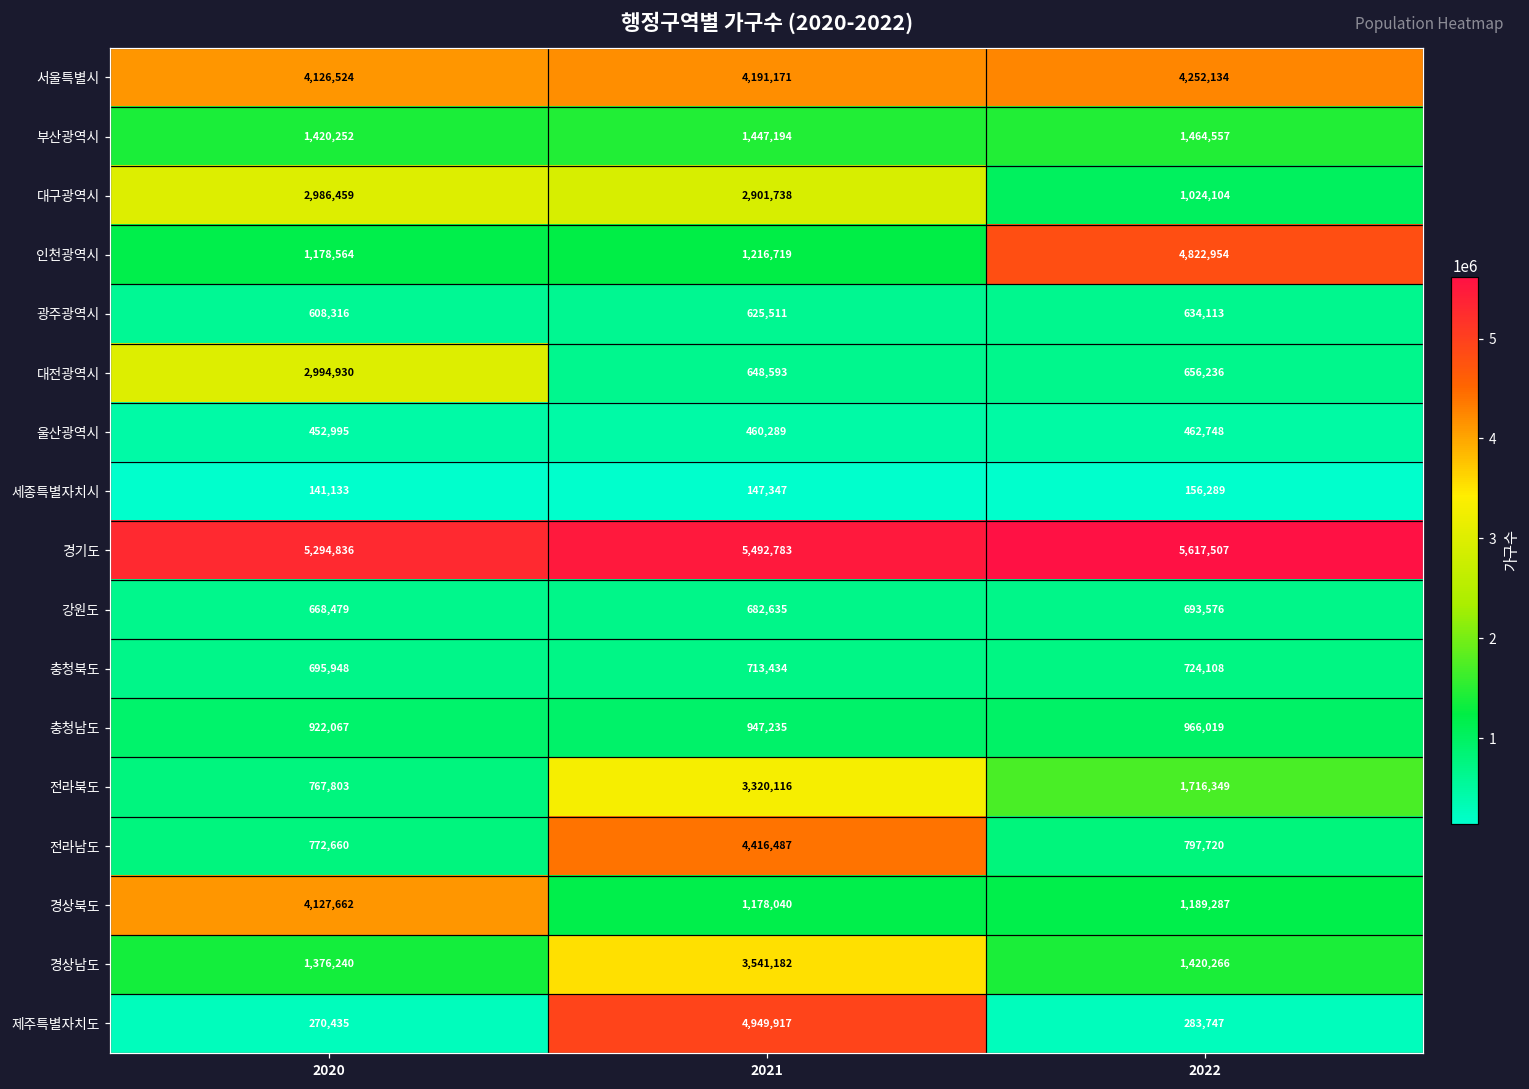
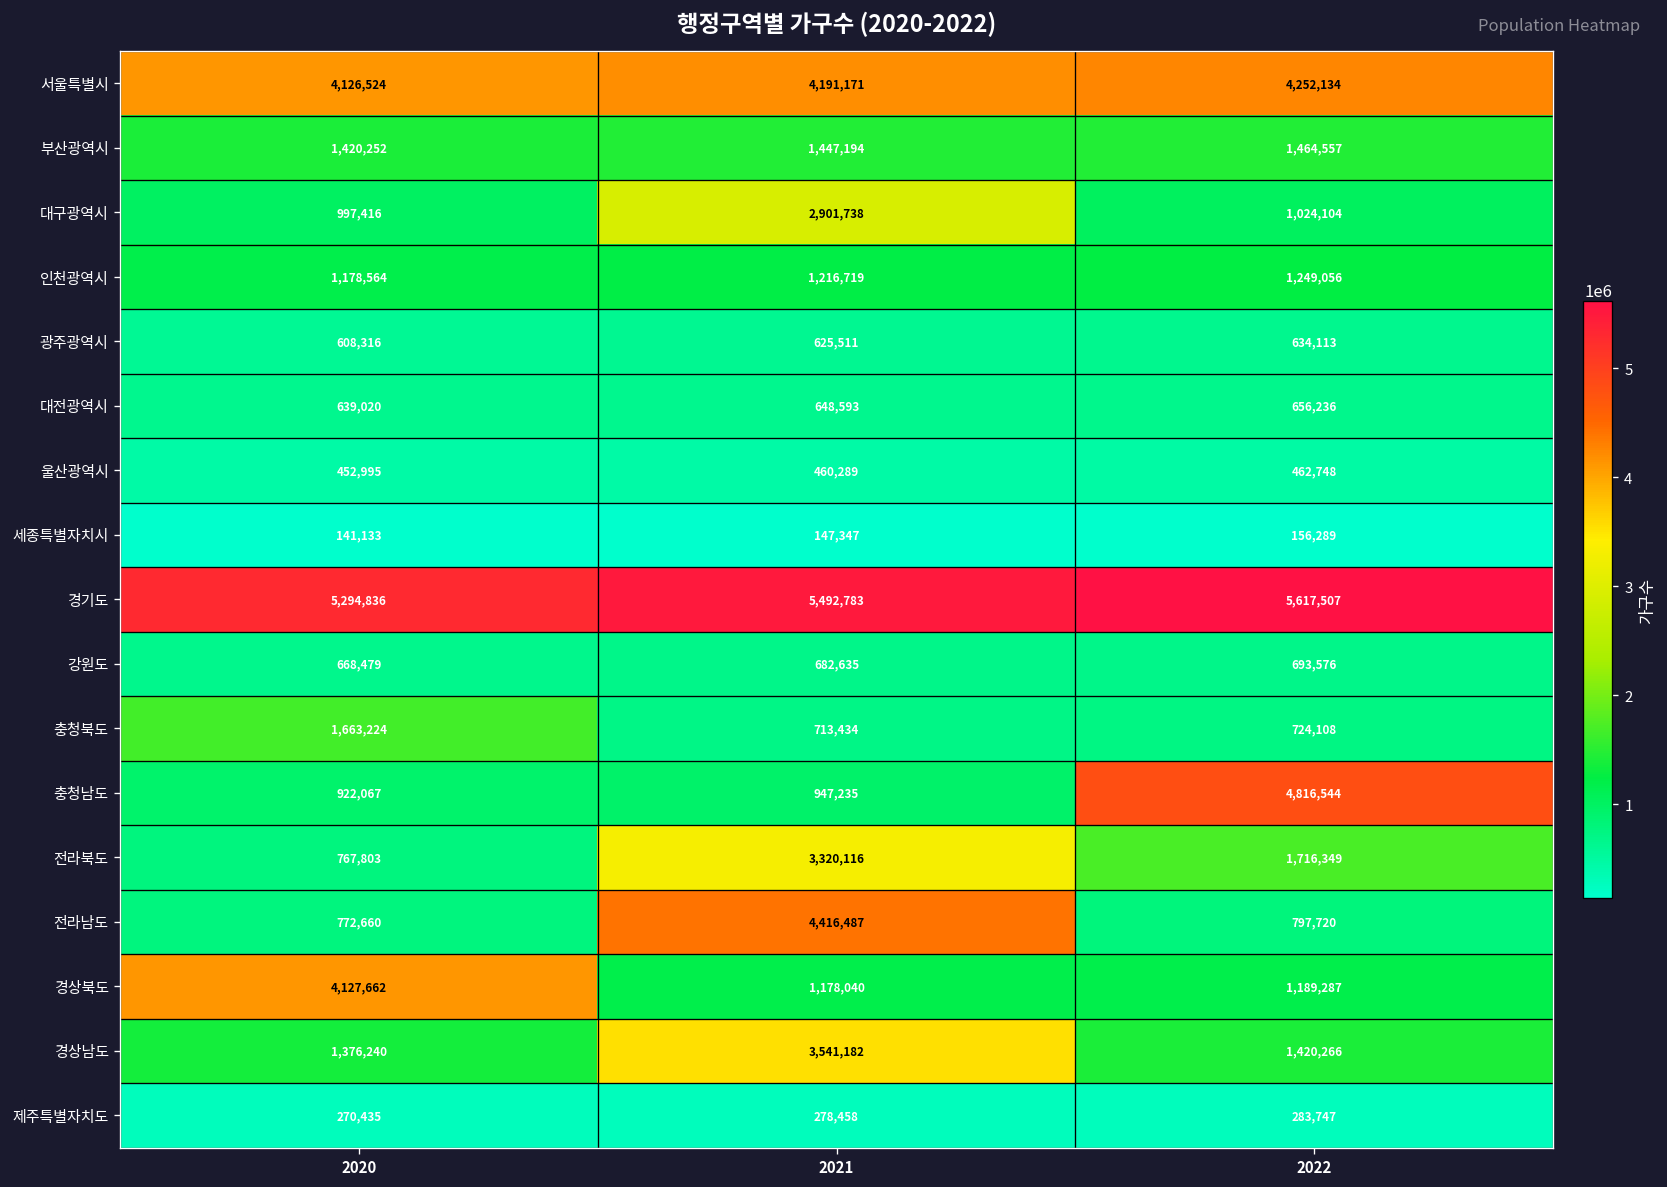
  {
    "서울특별시": {
      "2020": "4,126,524",
      "2021": "4,191,171",
      "2022": "4,252,134"
    },
    "부산광역시": {
      "2020": "1,420,252",
      "2021": "1,447,194",
      "2022": "1,464,557"
    },
    "대구광역시": {
-     "2020": "2,986,459",
+     "2020": "997,416",
      "2021": "2,901,738",
      "2022": "1,024,104"
    },
    "인천광역시": {
      "2020": "1,178,564",
      "2021": "1,216,719",
-     "2022": "4,822,954"
+     "2022": "1,249,056"
    },
    "광주광역시": {
      "2020": "608,316",
      "2021": "625,511",
      "2022": "634,113"
    },
    "대전광역시": {
-     "2020": "2,994,930",
+     "2020": "639,020",
      "2021": "648,593",
      "2022": "656,236"
    },
    "울산광역시": {
      "2020": "452,995",
      "2021": "460,289",
      "2022": "462,748"
    },
    "세종특별자치시": {
      "2020": "141,133",
      "2021": "147,347",
      "2022": "156,289"
    },
    "경기도": {
      "2020": "5,294,836",
      "2021": "5,492,783",
      "2022": "5,617,507"
    },
    "강원도": {
      "2020": "668,479",
      "2021": "682,635",
      "2022": "693,576"
    },
    "충청북도": {
-     "2020": "695,948",
+     "2020": "1,663,224",
      "2021": "713,434",
      "2022": "724,108"
    },
    "충청남도": {
      "2020": "922,067",
      "2021": "947,235",
-     "2022": "966,019"
+     "2022": "4,816,544"
    },
    "전라북도": {
      "2020": "767,803",
      "2021": "3,320,116",
      "2022": "1,716,349"
    },
    "전라남도": {
      "2020": "772,660",
      "2021": "4,416,487",
      "2022": "797,720"
    },
    "경상북도": {
      "2020": "4,127,662",
      "2021": "1,178,040",
      "2022": "1,189,287"
    },
    "경상남도": {
      "2020": "1,376,240",
      "2021": "3,541,182",
      "2022": "1,420,266"
    },
    "제주특별자치도": {
      "2020": "270,435",
-     "2021": "4,949,917",
+     "2021": "278,458",
      "2022": "283,747"
    }
  }
